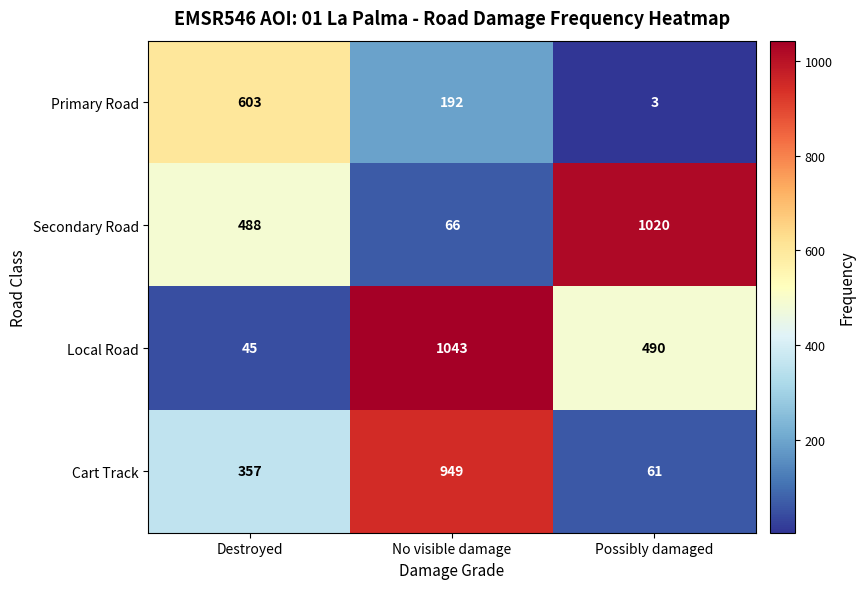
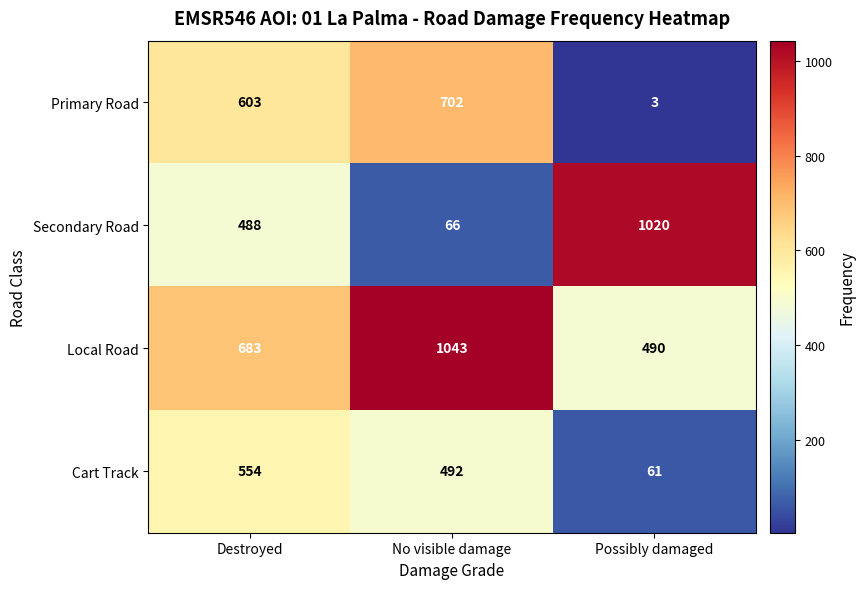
  {
    "Primary Road": {
      "Destroyed": 603,
-     "No visible damage": 192,
+     "No visible damage": 702,
      "Possibly damaged": 3
    },
    "Secondary Road": {
      "Destroyed": 488,
      "No visible damage": 66,
      "Possibly damaged": 1020
    },
    "Local Road": {
-     "Destroyed": 45,
+     "Destroyed": 683,
      "No visible damage": 1043,
      "Possibly damaged": 490
    },
    "Cart Track": {
-     "Destroyed": 357,
-     "No visible damage": 949,
+     "Destroyed": 554,
+     "No visible damage": 492,
      "Possibly damaged": 61
    }
  }
